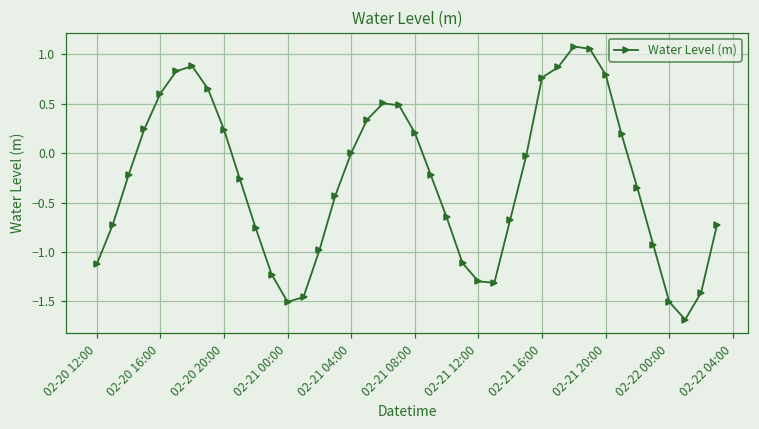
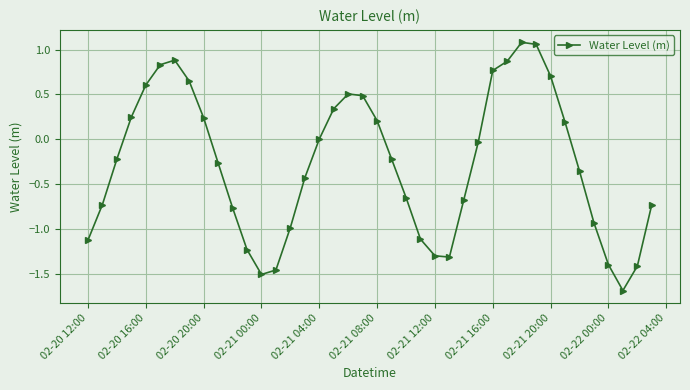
  {
    "02-20 12:00": -1.1,
    "02-20 16:00": 0.6,
    "02-20 20:00": 0.2,
    "02-21 00:00": -1.5,
    "02-21 04:00": 0.0,
    "02-21 08:00": 0.2,
    "02-21 12:00": -1.3,
    "02-21 16:00": 0.8,
-   "02-21 20:00": 0.8,
-   "02-22 00:00": -1.5
+   "02-21 20:00": 0.7,
+   "02-22 00:00": -1.4
  }
